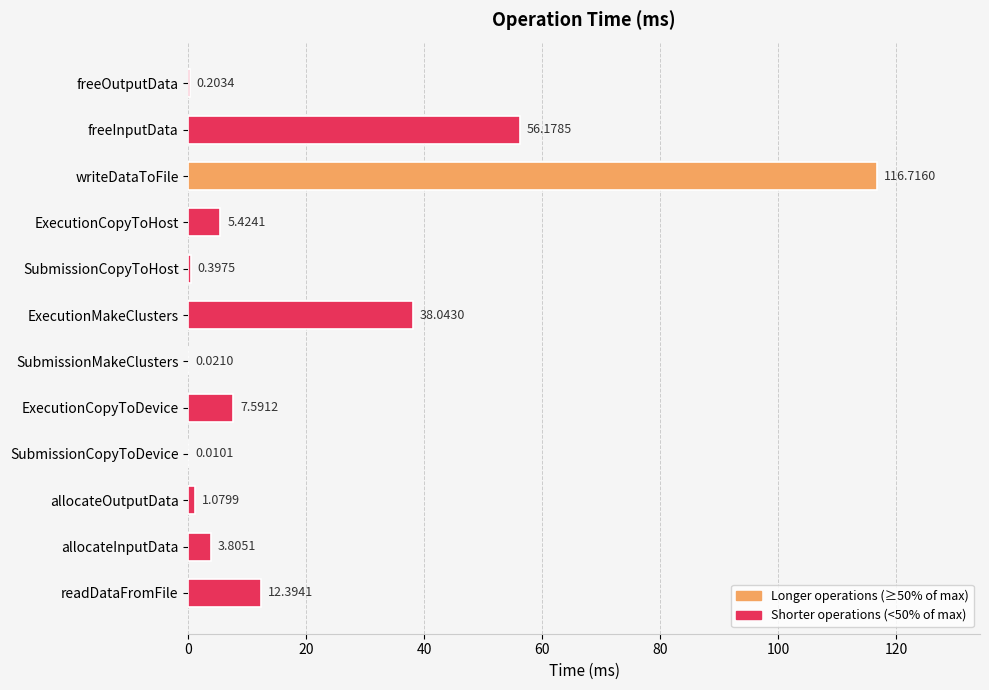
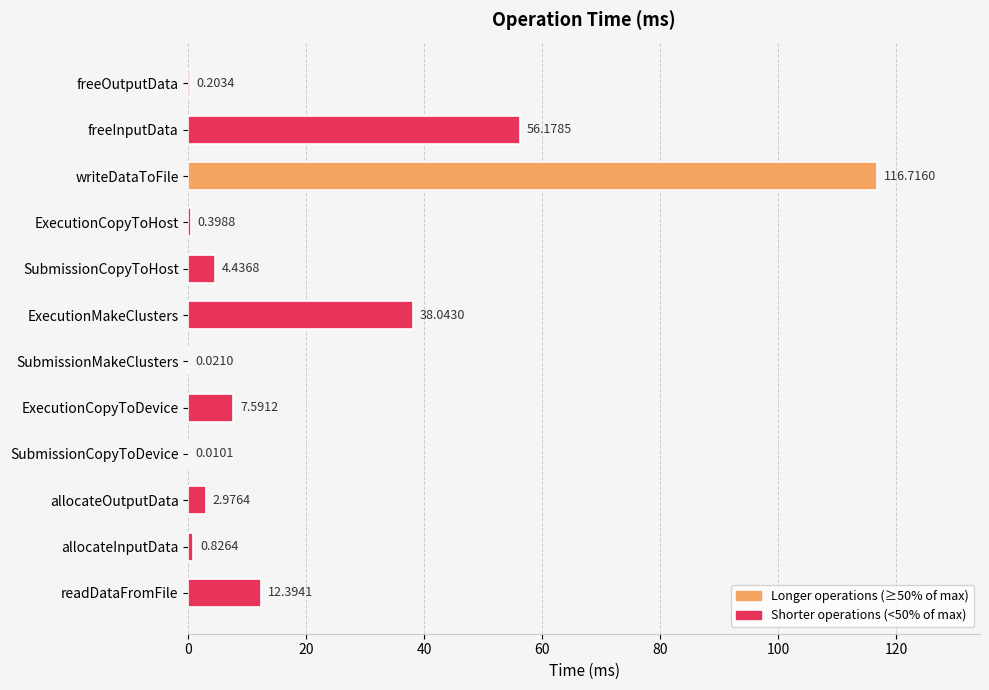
  {
    "freeOutputData": 0.2034,
    "freeInputData": 56.1785,
    "writeDataToFile": 116.7160,
-   "ExecutionCopyToHost": 5.4241,
-   "SubmissionCopyToHost": 0.3975,
+   "ExecutionCopyToHost": 0.3988,
+   "SubmissionCopyToHost": 4.4368,
    "ExecutionMakeClusters": 38.0430,
    "SubmissionMakeClusters": 0.0210,
    "ExecutionCopyToDevice": 7.5912,
    "SubmissionCopyToDevice": 0.0101,
-   "allocateOutputData": 1.0799,
-   "allocateInputData": 3.8051,
+   "allocateOutputData": 2.9764,
+   "allocateInputData": 0.8264,
    "readDataFromFile": 12.3941
  }
